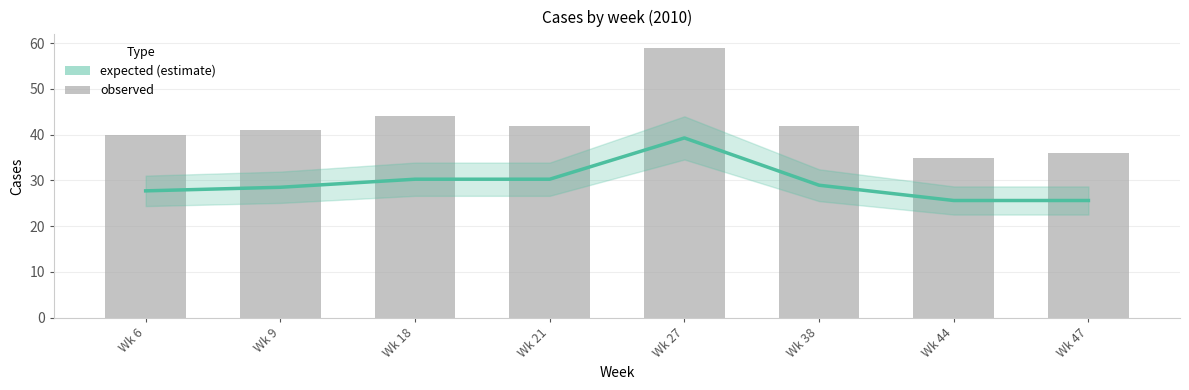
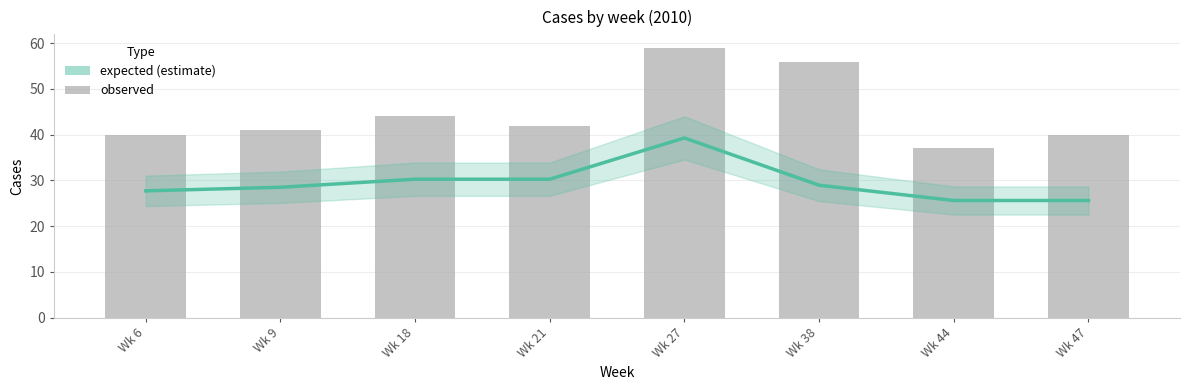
  {
    "observed": {
      "Wk 6": 40,
      "Wk 9": 41,
      "Wk 18": 44,
      "Wk 21": 42,
      "Wk 27": 59,
-     "Wk 38": 42,
-     "Wk 44": 35,
-     "Wk 47": 36
+     "Wk 38": 56,
+     "Wk 44": 37,
+     "Wk 47": 40
    }
  }
